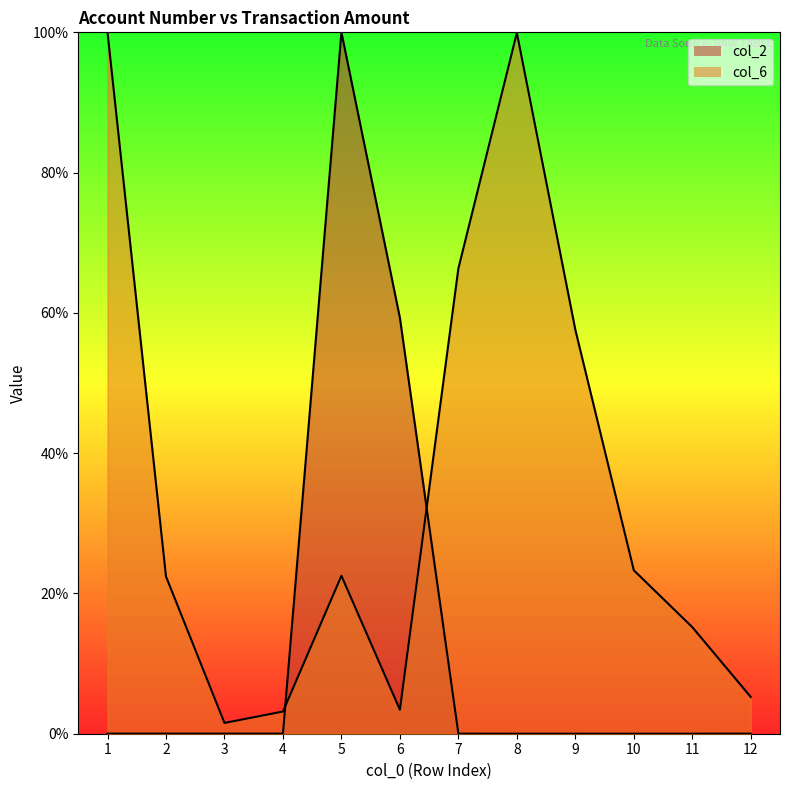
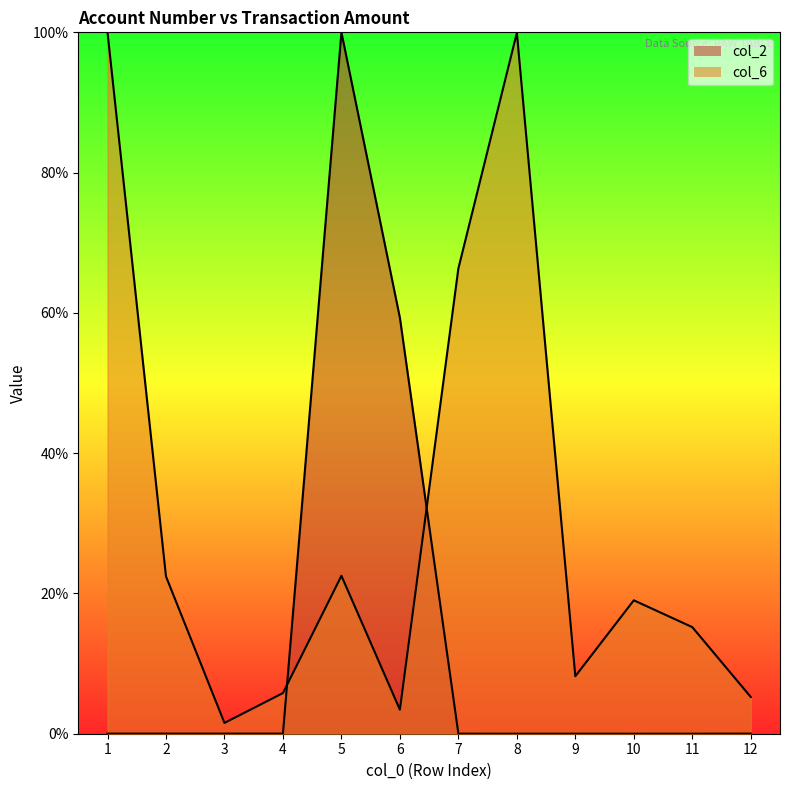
  {
    "col_2": {
      "1": "0%",
      "2": "0%",
      "3": "0%",
      "4": "0%",
      "5": "100%",
      "6": "59%",
      "7": "0%",
      "8": "0%",
      "9": "0%",
      "10": "0%",
      "11": "0%",
      "12": "0%"
    },
    "col_6": {
      "1": "100%",
      "2": "22%",
      "3": "2%",
-     "4": "3%",
+     "4": "6%",
      "5": "23%",
      "6": "3%",
      "7": "66%",
      "8": "100%",
-     "9": "58%",
-     "10": "23%",
+     "9": "8%",
+     "10": "19%",
      "11": "15%",
      "12": "5%"
    }
  }
